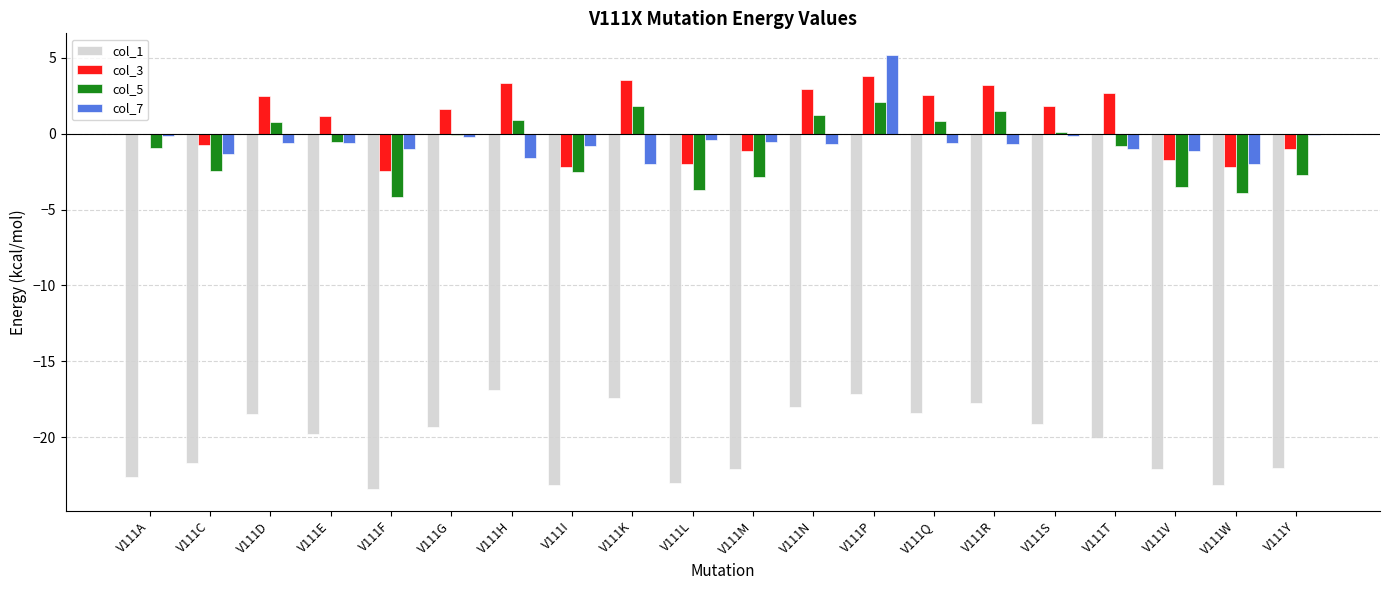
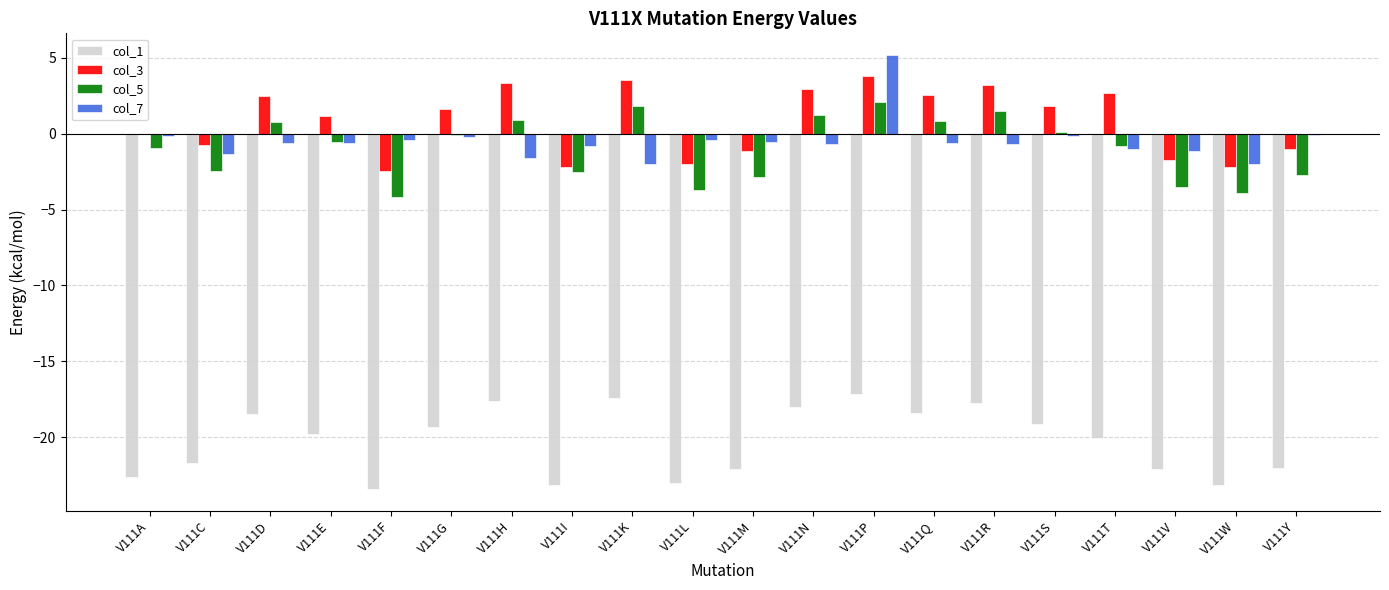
  {
    "col_1": {
      "V111A": -22.6,
      "V111C": -21.7,
      "V111D": -18.5,
      "V111E": -19.8,
      "V111F": -23.4,
      "V111G": -19.3,
-     "V111H": -16.9,
+     "V111H": -17.6,
      "V111I": -23.1,
      "V111K": -17.4,
      "V111L": -23.0,
      "V111M": -22.1,
      "V111N": -18.0,
      "V111P": -17.2,
      "V111Q": -18.4,
      "V111R": -17.8,
      "V111S": -19.1,
      "V111T": -20.0,
      "V111V": -22.1,
      "V111W": -23.2,
      "V111Y": -22.0
    },
    "col_3": {
      "V111A": 0.0,
      "V111C": -0.7,
      "V111D": 2.5,
      "V111E": 1.2,
      "V111F": -2.4,
      "V111G": 1.6,
      "V111H": 3.3,
      "V111I": -2.2,
      "V111K": 3.5,
      "V111L": -2.0,
      "V111M": -1.2,
      "V111N": 3.0,
      "V111P": 3.8,
      "V111Q": 2.5,
      "V111R": 3.2,
      "V111S": 1.8,
      "V111T": 2.7,
      "V111V": -1.8,
      "V111W": -2.2,
      "V111Y": -1.0
    },
    "col_5": {
      "V111A": -0.9,
      "V111C": -2.5,
      "V111D": 0.8,
      "V111E": -0.5,
      "V111F": -4.2,
      "V111H": 0.9,
      "V111I": -2.5,
      "V111K": 1.8,
      "V111L": -3.7,
      "V111M": -2.9,
      "V111N": 1.2,
      "V111P": 2.1,
      "V111Q": 0.8,
      "V111R": 1.5,
      "V111T": -0.8,
      "V111V": -3.5,
      "V111W": -3.9,
      "V111Y": -2.8
    },
    "col_7": {
      "V111C": -1.4,
      "V111D": -0.6,
      "V111E": -0.6,
-     "V111F": -1.0,
+     "V111F": -0.4,
      "V111G": -0.2,
      "V111H": -1.6,
      "V111I": -0.8,
      "V111K": -2.0,
      "V111L": -0.4,
      "V111M": -0.6,
      "V111N": -0.7,
      "V111P": 5.2,
      "V111Q": -0.6,
      "V111R": -0.7,
      "V111T": -1.0,
      "V111V": -1.1,
      "V111W": -2.0
    }
  }
